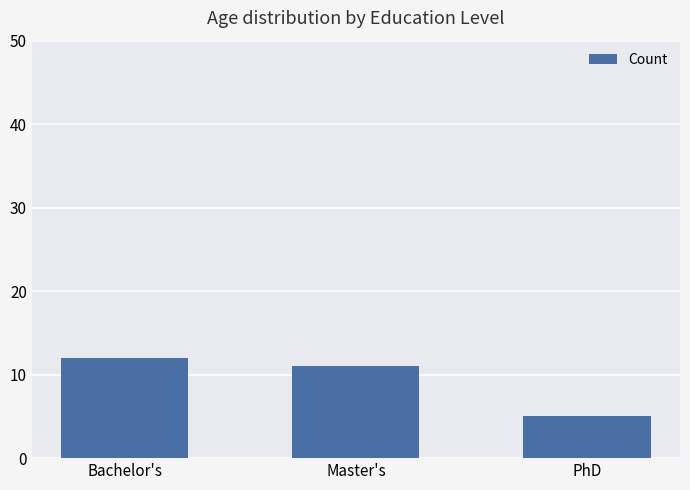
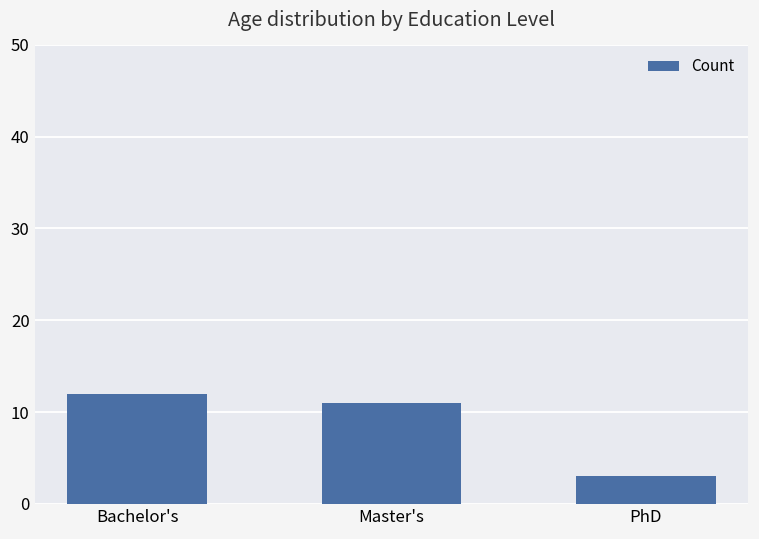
  {
    "Bachelor's": 12,
    "Master's": 11,
-   "PhD": 5
+   "PhD": 3
  }
